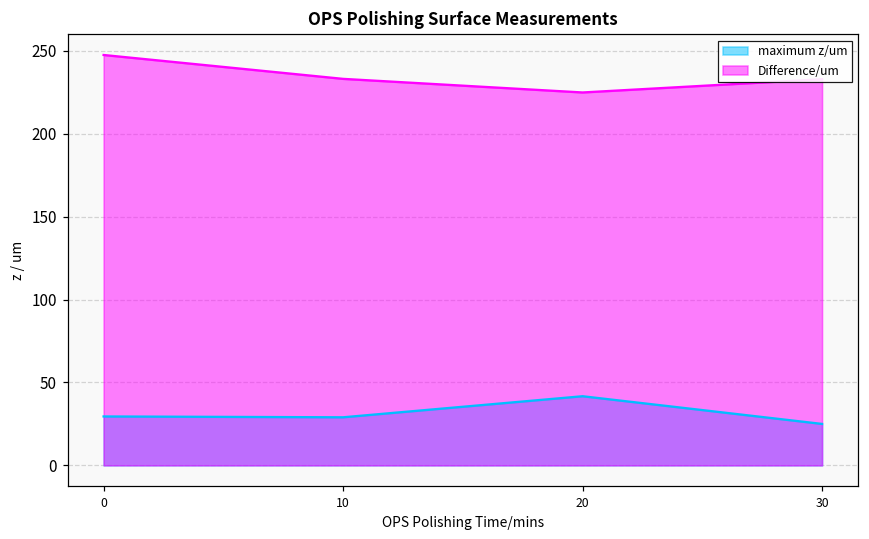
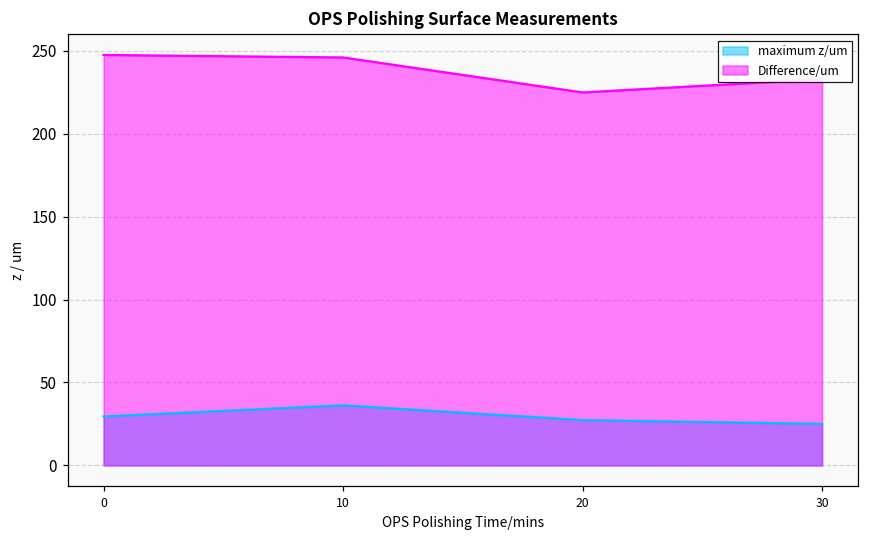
  {
    "maximum z/um": {
      "0": 30,
-     "10": 29,
-     "20": 42,
+     "10": 36,
+     "20": 27,
      "30": 25
    },
    "Difference/um": {
      "0": 248,
-     "10": 233,
+     "10": 246,
      "20": 225
    }
  }
